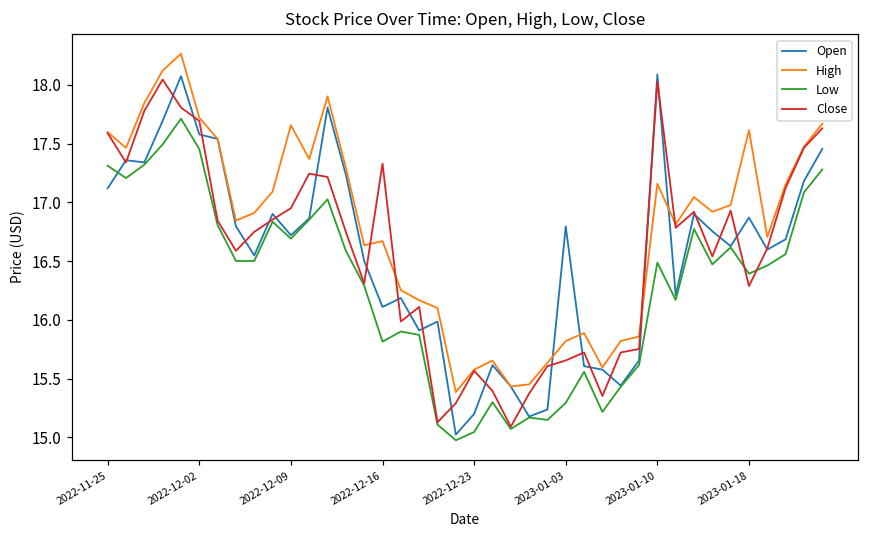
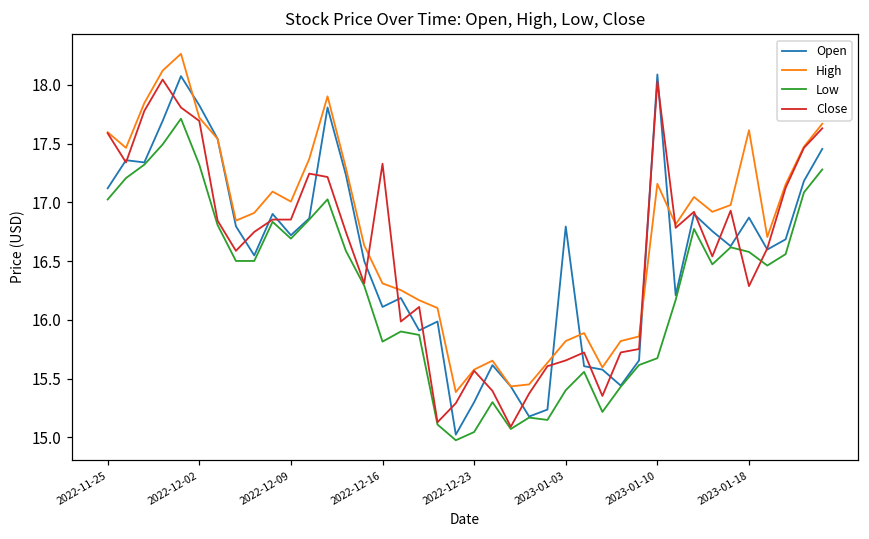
  {
    "Open": {
      "2022-11-25": 17.12,
-     "2022-12-02": 17.58,
+     "2022-12-02": 17.83,
      "2022-12-09": 16.72,
      "2022-12-16": 16.11,
-     "2022-12-23": 15.2,
+     "2022-12-23": 15.3,
      "2023-01-03": 16.79,
      "2023-01-10": 18.09,
      "2023-01-18": 16.87
    },
    "High": {
      "2022-12-02": 17.72,
-     "2022-12-09": 17.66,
-     "2022-12-16": 16.67,
+     "2022-12-09": 17.01,
+     "2022-12-16": 16.31,
      "2023-01-03": 15.82,
      "2023-01-10": 17.16,
      "2023-01-18": 17.61
    },
    "Low": {
-     "2022-11-25": 17.31,
-     "2022-12-02": 17.45,
+     "2022-11-25": 17.02,
+     "2022-12-02": 17.32,
      "2022-12-09": 16.69,
      "2022-12-16": 15.82,
      "2022-12-23": 15.05,
-     "2023-01-03": 15.29,
-     "2023-01-10": 16.49,
-     "2023-01-18": 16.39
+     "2023-01-03": 15.40,
+     "2023-01-10": 15.67,
+     "2023-01-18": 16.58
    },
    "Close": {
      "2022-12-02": 17.69,
-     "2022-12-09": 16.95,
+     "2022-12-09": 16.85,
      "2022-12-16": 17.33,
      "2023-01-03": 15.66,
      "2023-01-10": 18.03,
      "2023-01-18": 16.29
    }
  }
